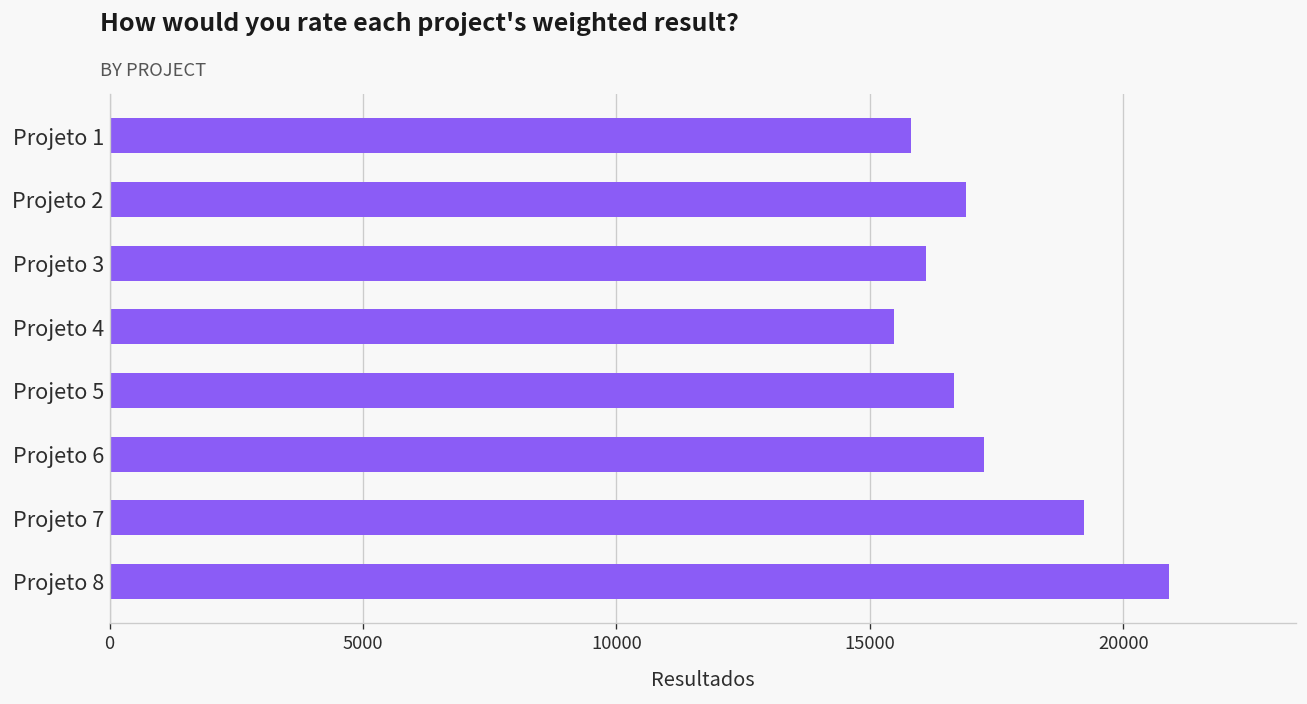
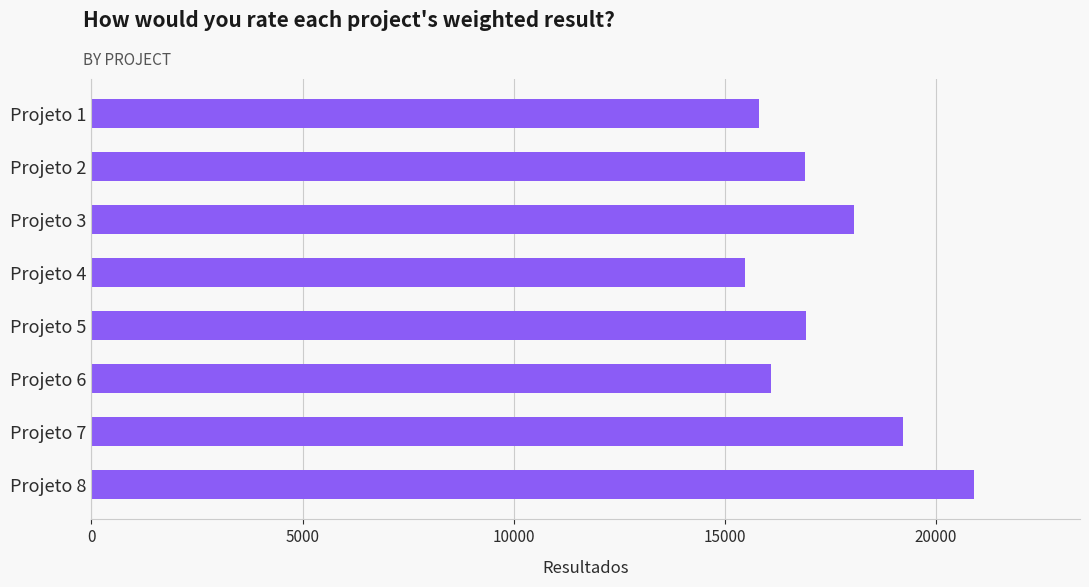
  {
    "Projeto 1": 15800,
    "Projeto 2": 16900,
-   "Projeto 3": 16100,
+   "Projeto 3": 18100,
    "Projeto 4": 15500,
-   "Projeto 5": 16700,
-   "Projeto 6": 17200,
+   "Projeto 5": 16900,
+   "Projeto 6": 16100,
    "Projeto 7": 19200,
    "Projeto 8": 20900
  }
